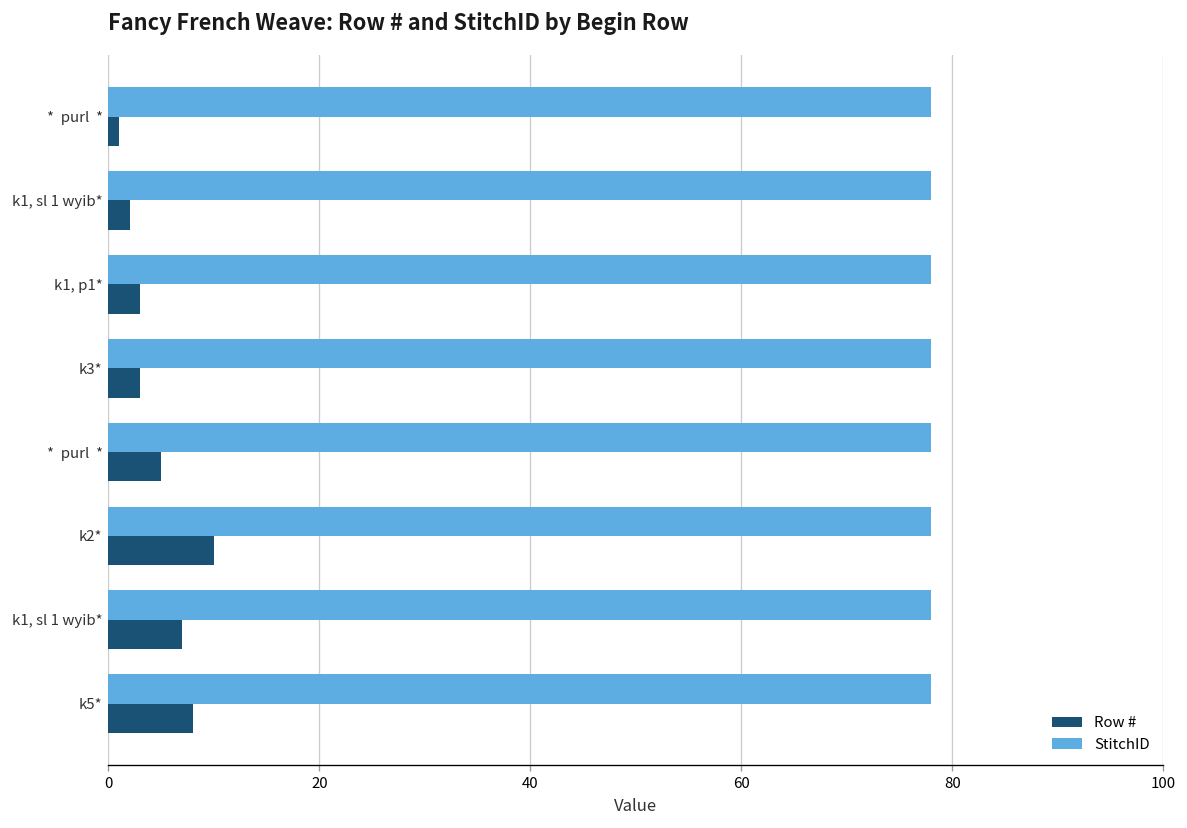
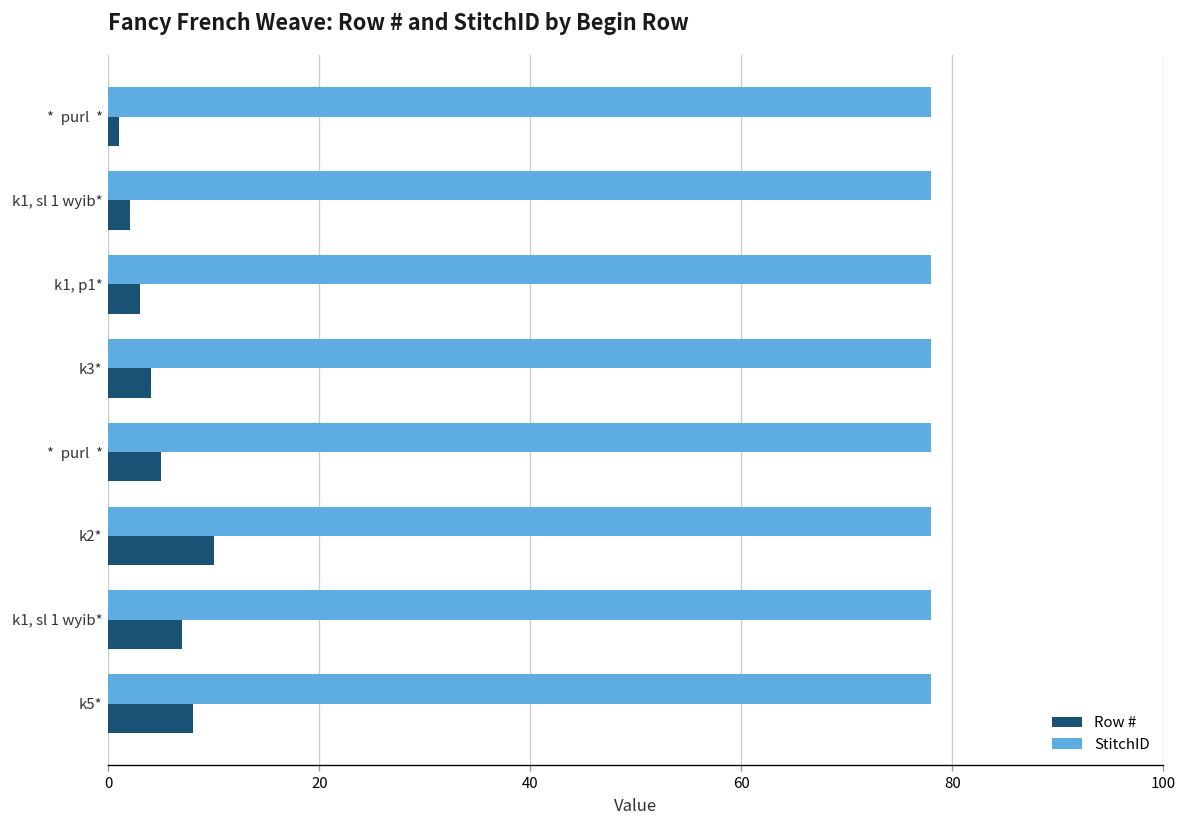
  {
    "Row #": {
      "k1, p1*": 3,
-     "k3*": 3,
+     "k3*": 4,
      "k2*": 10,
      "k5*": 8
    },
    "StitchID": {
      "k1, p1*": 78,
      "k3*": 78,
      "k2*": 78,
      "k5*": 78
    }
  }
